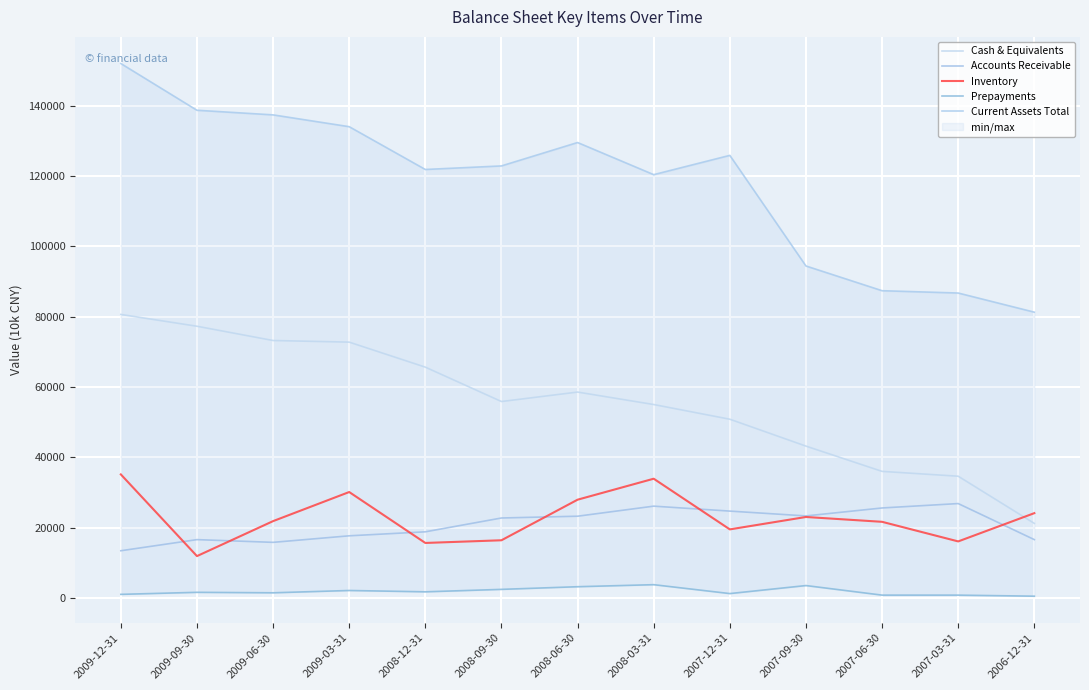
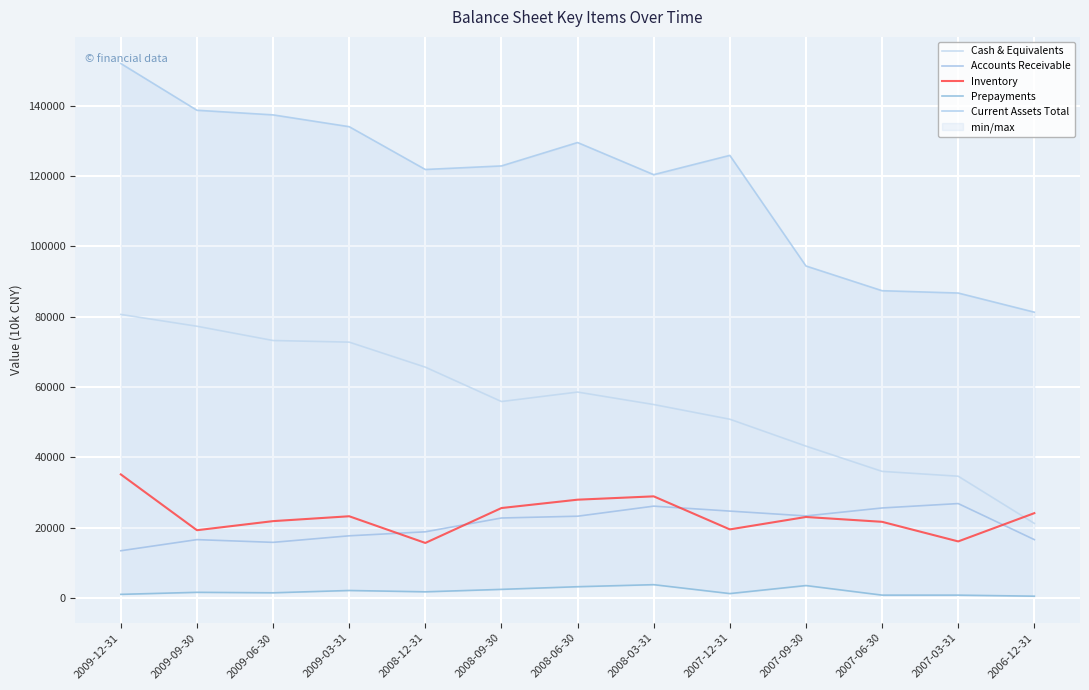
  {
    "Inventory": {
      "2009-12-31": 35000,
-     "2009-09-30": 12000,
+     "2009-09-30": 19000,
      "2009-06-30": 22000,
-     "2009-03-31": 30000,
+     "2009-03-31": 23000,
      "2008-12-31": 16000,
-     "2008-09-30": 16000,
+     "2008-09-30": 26000,
      "2008-06-30": 28000,
-     "2008-03-31": 34000,
+     "2008-03-31": 29000,
      "2007-12-31": 20000,
      "2007-06-30": 22000,
      "2007-03-31": 16000,
      "2006-12-31": 24000
    }
  }
